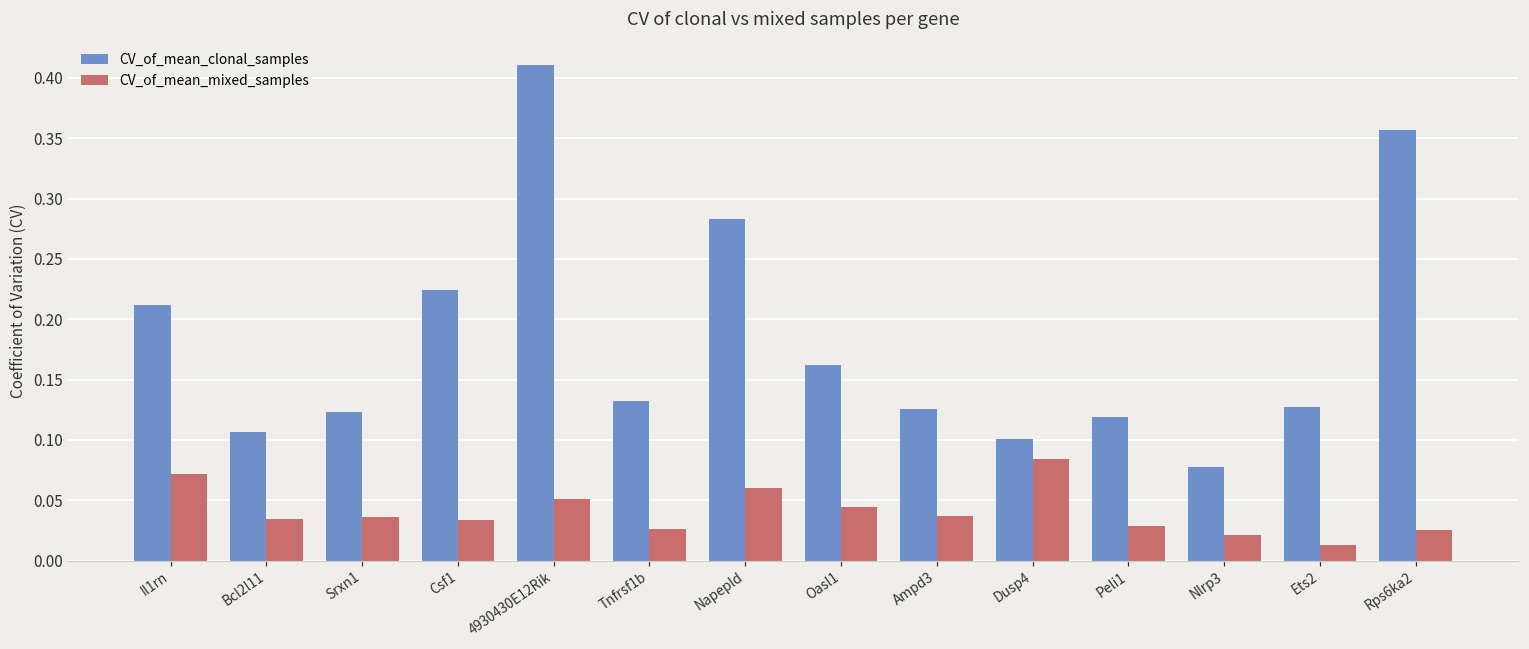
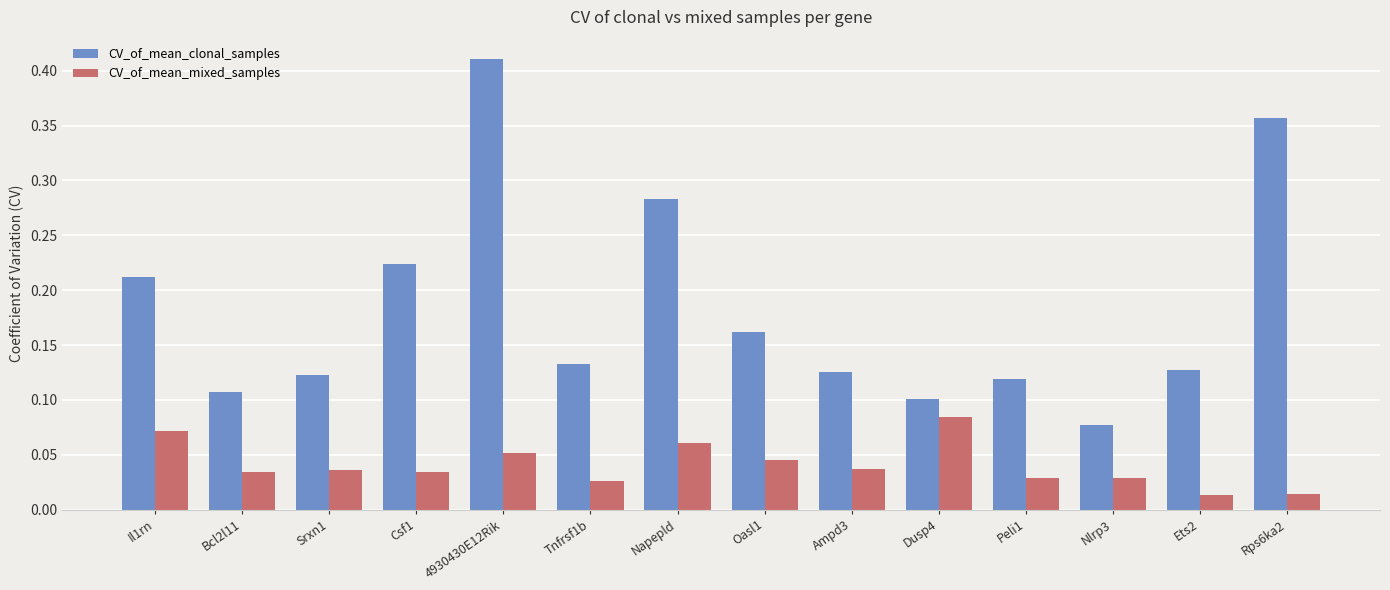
  {
    "CV_of_mean_clonal_samples": {
      "Il1rn": 0.212,
      "Bcl2l11": 0.107,
      "Srxn1": 0.123,
      "Csf1": 0.224,
      "4930430E12Rik": 0.410,
      "Tnfrsf1b": 0.132,
      "Napepld": 0.283,
      "Oasl1": 0.162,
      "Ampd3": 0.126,
      "Dusp4": 0.101,
      "Peli1": 0.119,
      "Nlrp3": 0.077,
      "Ets2": 0.127,
      "Rps6ka2": 0.357
    },
    "CV_of_mean_mixed_samples": {
      "Il1rn": 0.072,
      "Bcl2l11": 0.034,
      "Srxn1": 0.036,
      "Csf1": 0.034,
      "4930430E12Rik": 0.051,
      "Tnfrsf1b": 0.026,
      "Napepld": 0.060,
      "Oasl1": 0.045,
      "Ampd3": 0.037,
      "Dusp4": 0.084,
      "Peli1": 0.028,
-     "Nlrp3": 0.021,
+     "Nlrp3": 0.029,
      "Ets2": 0.013,
-     "Rps6ka2": 0.025
+     "Rps6ka2": 0.014
    }
  }
